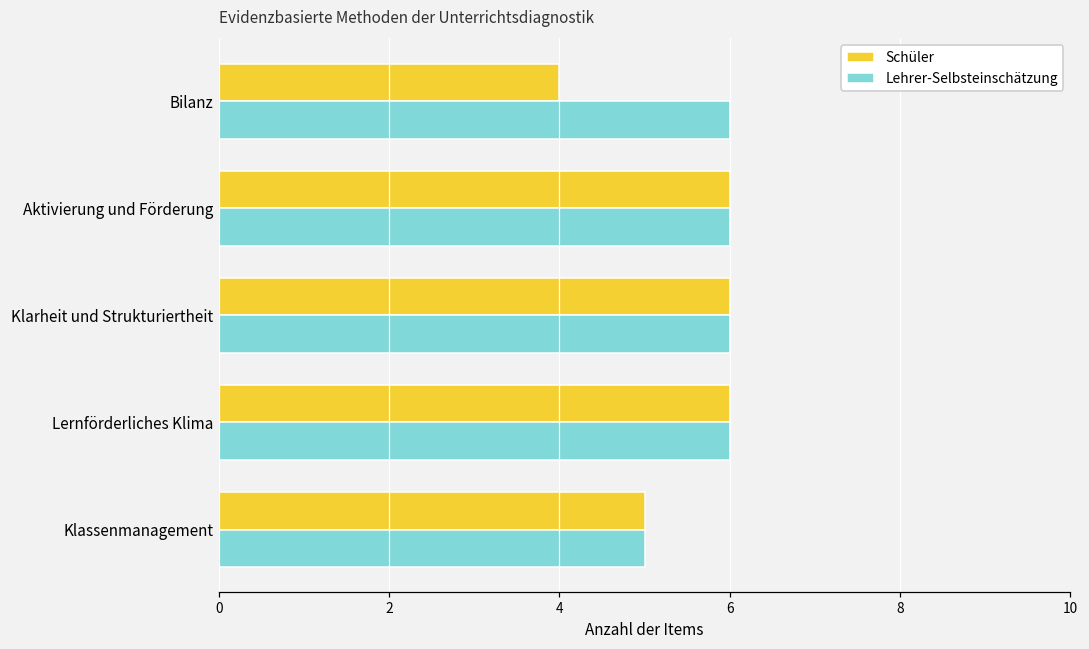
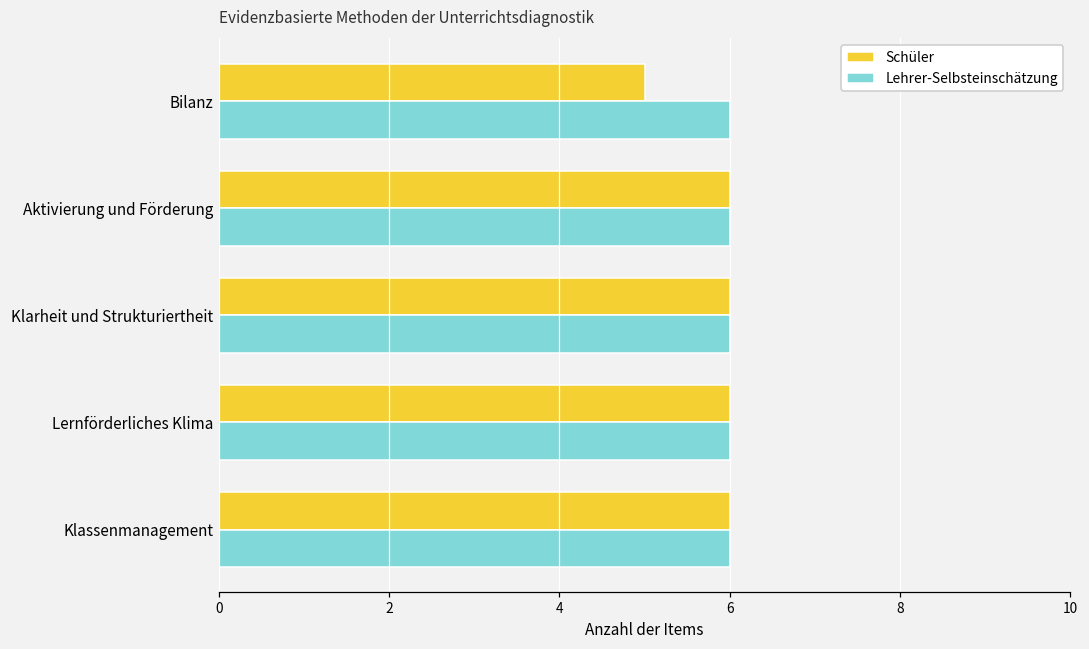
  {
    "Schüler": {
-     "Bilanz": 4,
+     "Bilanz": 5,
      "Aktivierung und Förderung": 6,
      "Klarheit und Strukturiertheit": 6,
      "Lernförderliches Klima": 6,
-     "Klassenmanagement": 5
+     "Klassenmanagement": 6
    },
    "Lehrer-Selbsteinschätzung": {
      "Bilanz": 6,
      "Aktivierung und Förderung": 6,
      "Klarheit und Strukturiertheit": 6,
      "Lernförderliches Klima": 6,
-     "Klassenmanagement": 5
+     "Klassenmanagement": 6
    }
  }
